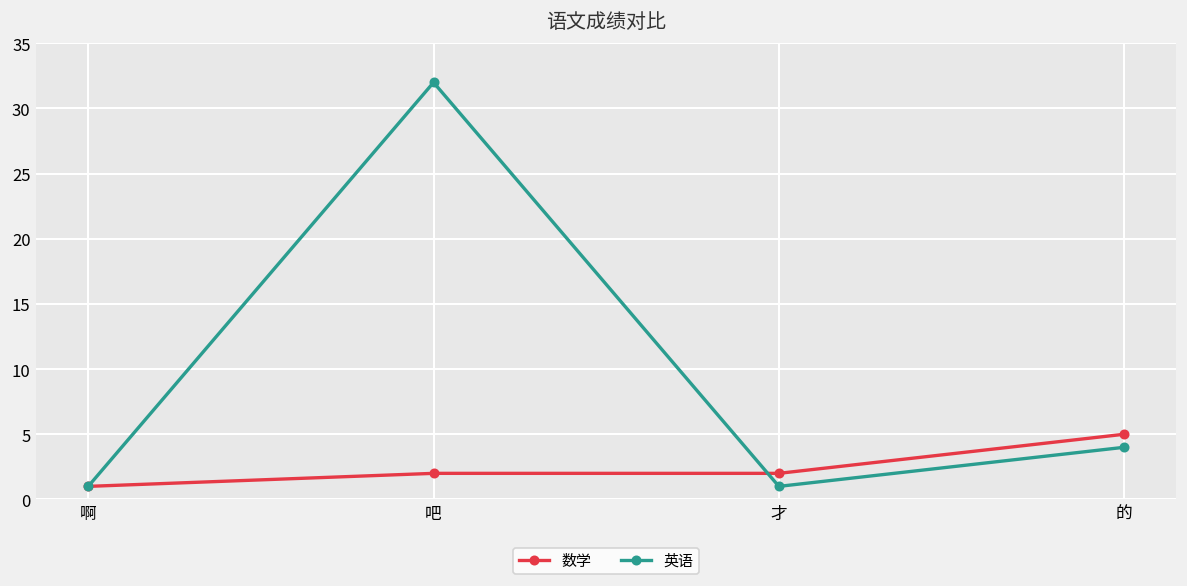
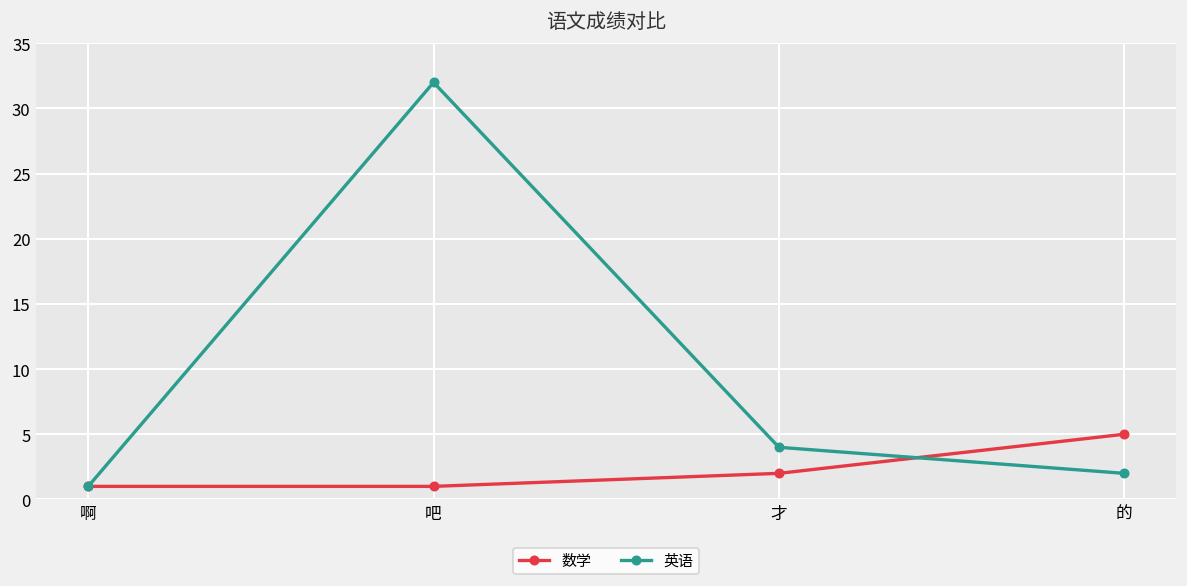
  {
    "数学": {
-     "吧": 2,
+     "吧": 1,
      "才": 2,
      "的": 5
    },
    "英语": {
      "吧": 32,
-     "才": 1,
-     "的": 4
+     "才": 4,
+     "的": 2
    }
  }
